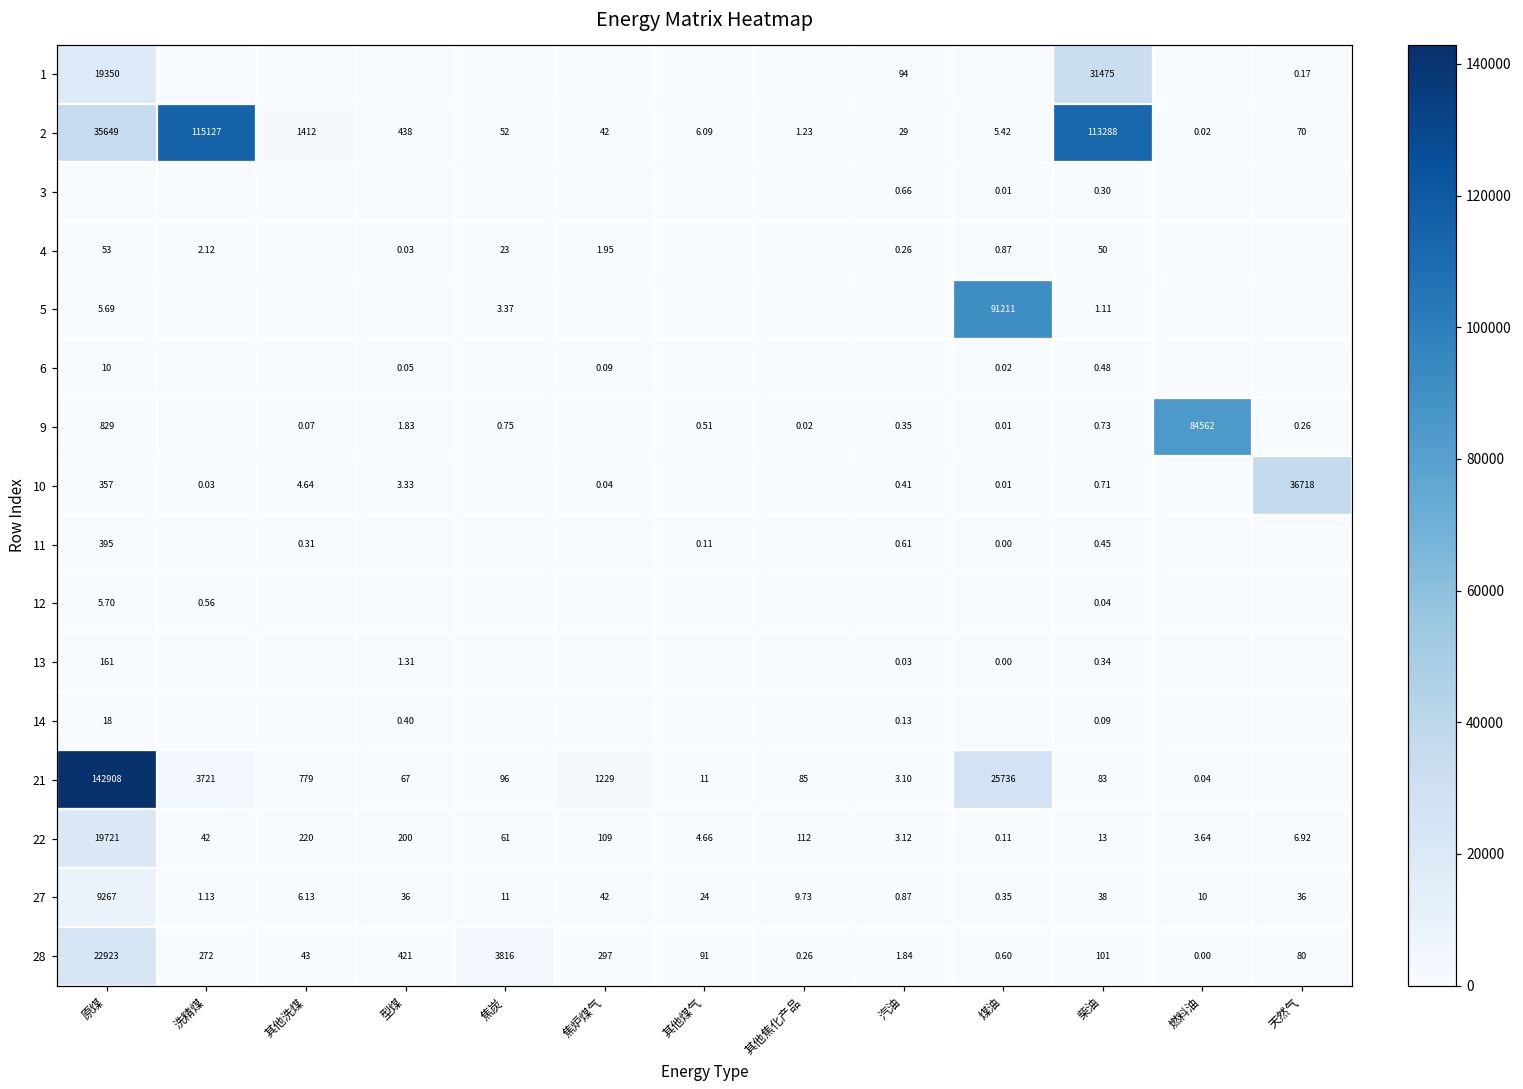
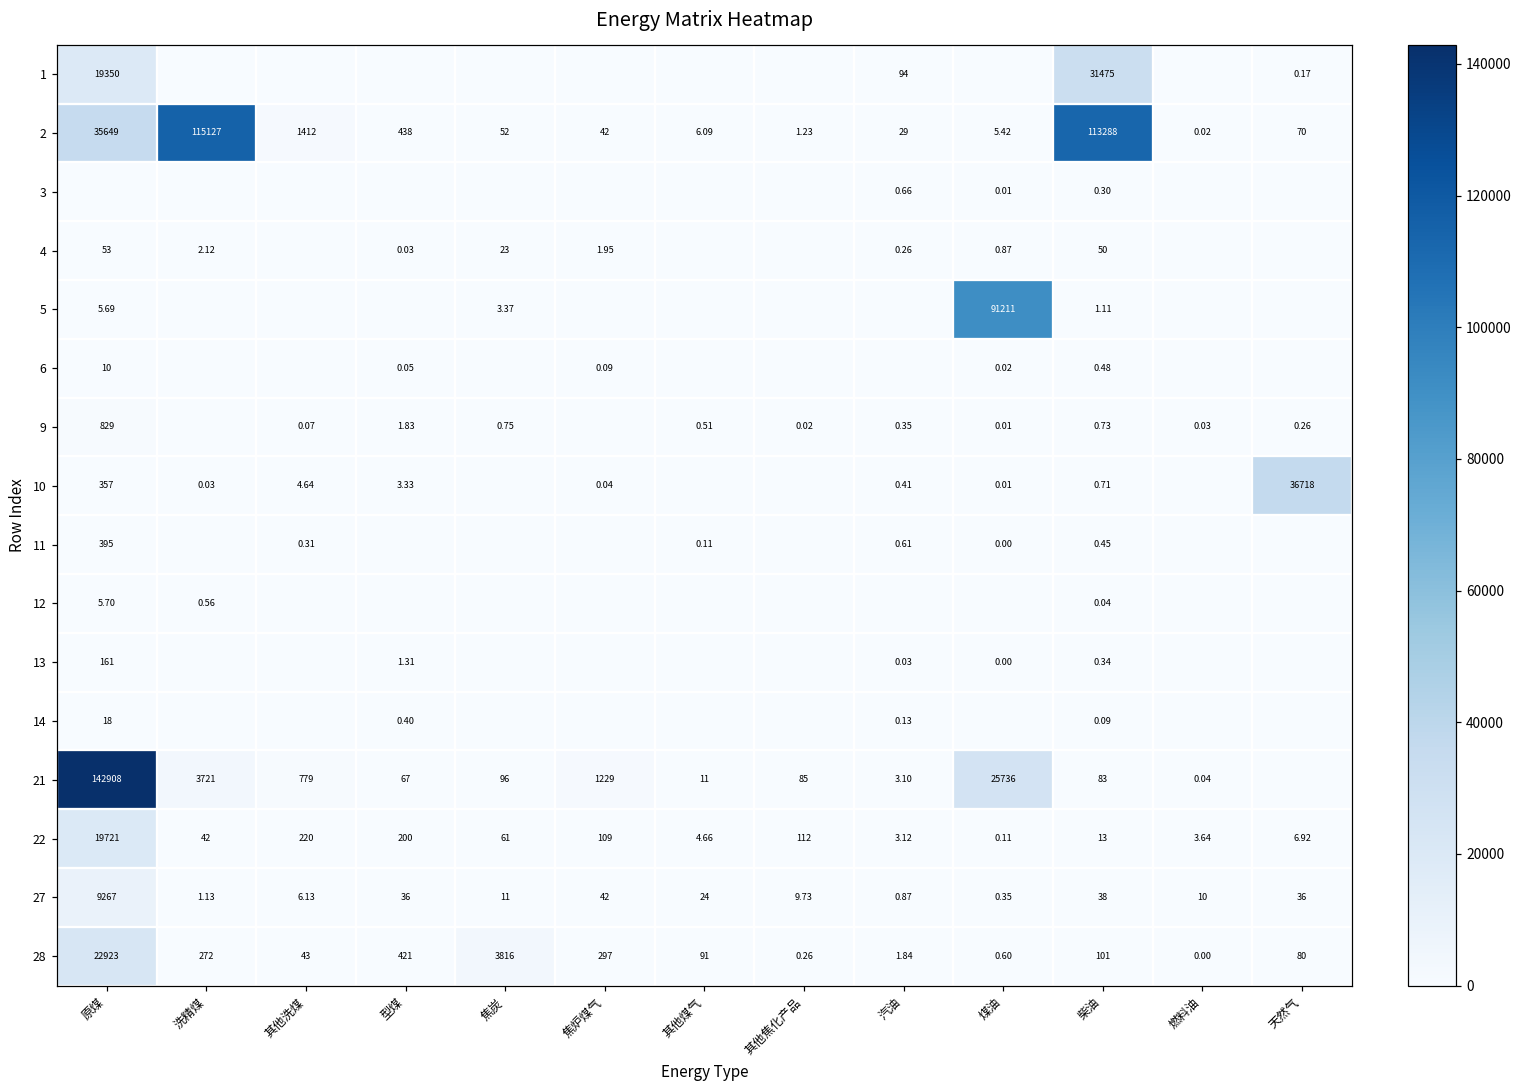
  {
    "1": {
      "原煤": 19350,
      "汽油": 94,
      "柴油": 31475,
      "天然气": 0.17
    },
    "2": {
      "原煤": 35649,
      "洗精煤": 115127,
      "其他洗煤": 1412,
      "型煤": 438,
      "焦炭": 52,
      "焦炉煤气": 42,
      "其他煤气": 6.09,
      "其他焦化产品": 1.23,
      "汽油": 29,
      "煤油": 5.42,
      "柴油": 113288,
      "燃料油": 0.02,
      "天然气": 70
    },
    "3": {
      "汽油": 0.66,
      "煤油": 0.01,
      "柴油": 0.30
    },
    "4": {
      "原煤": 53,
      "洗精煤": 2.12,
      "型煤": 0.03,
      "焦炭": 23,
      "焦炉煤气": 1.95,
      "汽油": 0.26,
      "煤油": 0.87,
      "柴油": 50
    },
    "5": {
      "原煤": 5.69,
      "焦炭": 3.37,
      "煤油": 91211,
      "柴油": 1.11
    },
    "6": {
      "原煤": 10,
      "型煤": 0.05,
      "焦炉煤气": 0.09,
      "煤油": 0.02,
      "柴油": 0.48
    },
    "9": {
      "原煤": 829,
      "其他洗煤": 0.07,
      "型煤": 1.83,
      "焦炭": 0.75,
      "其他煤气": 0.51,
      "其他焦化产品": 0.02,
      "汽油": 0.35,
      "煤油": 0.01,
      "柴油": 0.73,
-     "燃料油": 84562,
+     "燃料油": 0.03,
      "天然气": 0.26
    },
    "10": {
      "原煤": 357,
      "洗精煤": 0.03,
      "其他洗煤": 4.64,
      "型煤": 3.33,
      "焦炉煤气": 0.04,
      "汽油": 0.41,
      "煤油": 0.01,
      "柴油": 0.71,
      "天然气": 36718
    },
    "11": {
      "原煤": 395,
      "其他洗煤": 0.31,
      "其他煤气": 0.11,
      "汽油": 0.61,
      "煤油": 0.00,
      "柴油": 0.45
    },
    "12": {
      "原煤": 5.70,
      "洗精煤": 0.56,
      "柴油": 0.04
    },
    "13": {
      "原煤": 161,
      "型煤": 1.31,
      "汽油": 0.03,
      "煤油": 0.00,
      "柴油": 0.34
    },
    "14": {
      "原煤": 18,
      "型煤": 0.40,
      "汽油": 0.13,
      "柴油": 0.09
    },
    "21": {
      "原煤": 142908,
      "洗精煤": 3721,
      "其他洗煤": 779,
      "型煤": 67,
      "焦炭": 96,
      "焦炉煤气": 1229,
      "其他煤气": 11,
      "其他焦化产品": 85,
      "汽油": 3.10,
      "煤油": 25736,
      "柴油": 83,
      "燃料油": 0.04
    },
    "22": {
      "原煤": 19721,
      "洗精煤": 42,
      "其他洗煤": 220,
      "型煤": 200,
      "焦炭": 61,
      "焦炉煤气": 109,
      "其他煤气": 4.66,
      "其他焦化产品": 112,
      "汽油": 3.12,
      "煤油": 0.11,
      "柴油": 13,
      "燃料油": 3.64,
      "天然气": 6.92
    },
    "27": {
      "原煤": 9267,
      "洗精煤": 1.13,
      "其他洗煤": 6.13,
      "型煤": 36,
      "焦炭": 11,
      "焦炉煤气": 42,
      "其他煤气": 24,
      "其他焦化产品": 9.73,
      "汽油": 0.87,
      "煤油": 0.35,
      "柴油": 38,
      "燃料油": 10,
      "天然气": 36
    },
    "28": {
      "原煤": 22923,
      "洗精煤": 272,
      "其他洗煤": 43,
      "型煤": 421,
      "焦炭": 3816,
      "焦炉煤气": 297,
      "其他煤气": 91,
      "其他焦化产品": 0.26,
      "汽油": 1.84,
      "煤油": 0.60,
      "柴油": 101,
      "燃料油": 0.00,
      "天然气": 80
    }
  }
